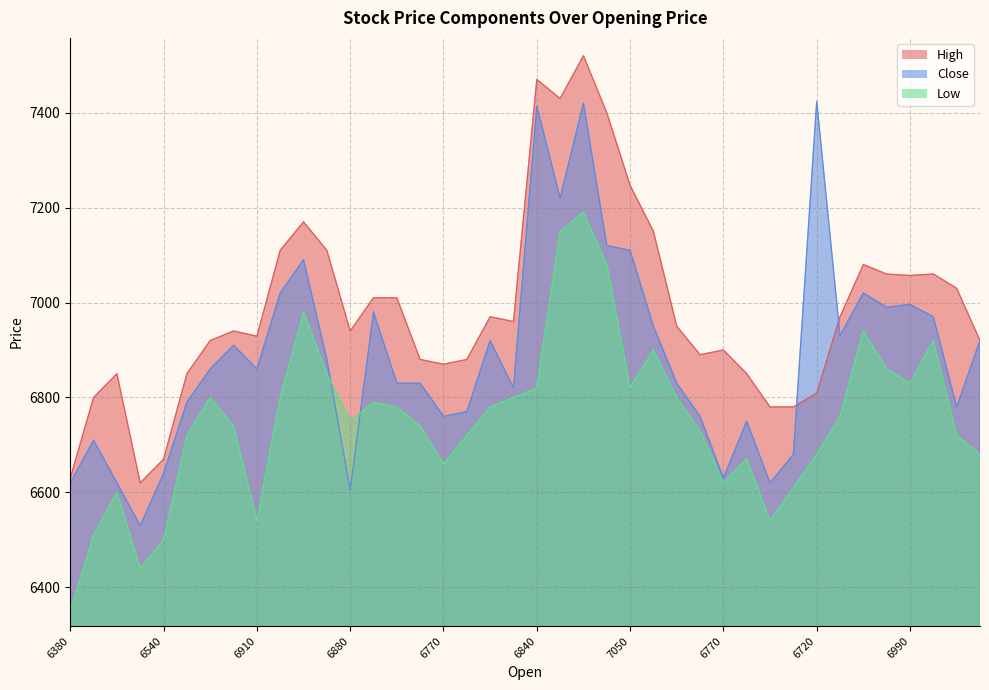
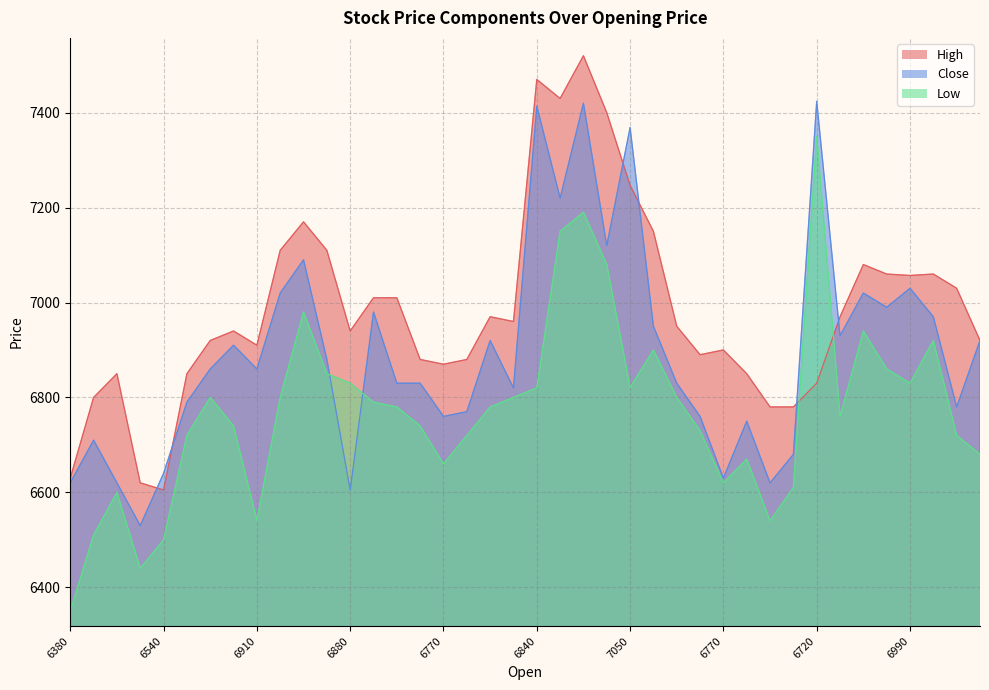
  {
    "High": {
      "6380": 6630,
-     "6540": 6670,
-     "6910": 6930,
+     "6540": 6610,
+     "6910": 6910,
      "6880": 6940,
      "6840": 7470,
      "7050": 7250,
-     "6720": 6810,
+     "6720": 6830,
      "6990": 7060
    },
    "Close": {
      "6380": 6620,
      "6540": 6640,
      "6910": 6860,
      "6880": 6610,
      "6840": 7410,
-     "7050": 7110,
+     "7050": 7370,
      "6720": 7420,
-     "6990": 7000
+     "6990": 7030
    },
    "Low": {
      "6380": 6350,
      "6540": 6500,
      "6910": 6540,
-     "6880": 6750,
+     "6880": 6830,
      "6840": 6820,
      "7050": 6820,
-     "6720": 6680,
+     "6720": 7350,
      "6990": 6830
    }
  }
